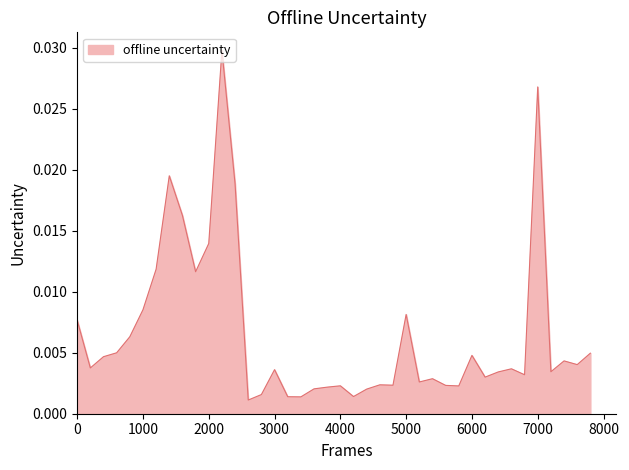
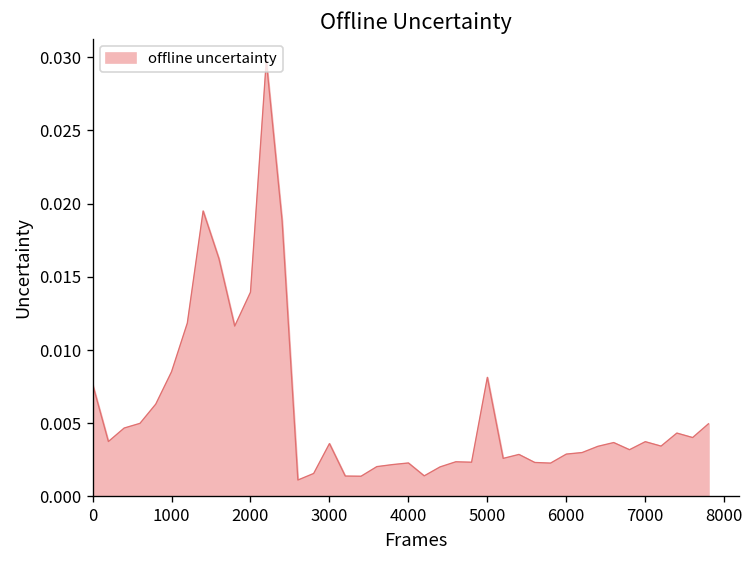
  {
    "0": 0.0077,
    "1000": 0.0085,
    "2000": 0.0140,
    "3000": 0.0036,
    "4000": 0.0023,
    "5000": 0.0081,
-   "6000": 0.0048,
-   "7000": 0.0268
+   "6000": 0.0029,
+   "7000": 0.0037
  }
